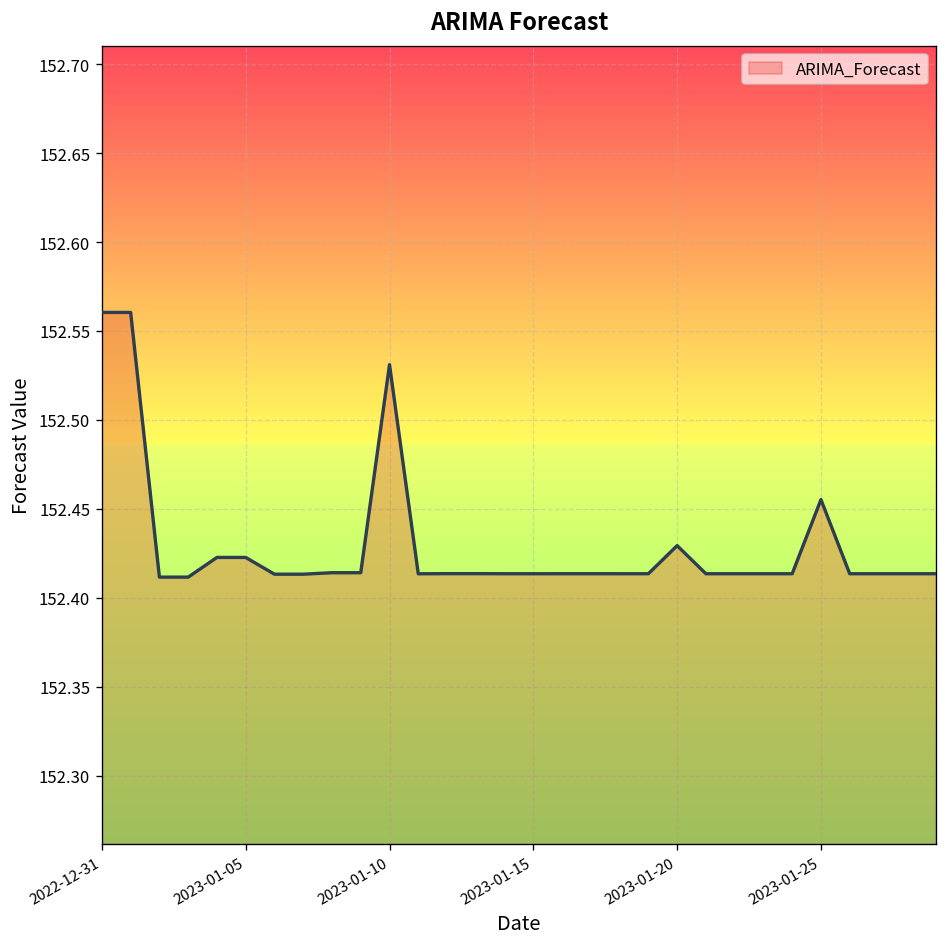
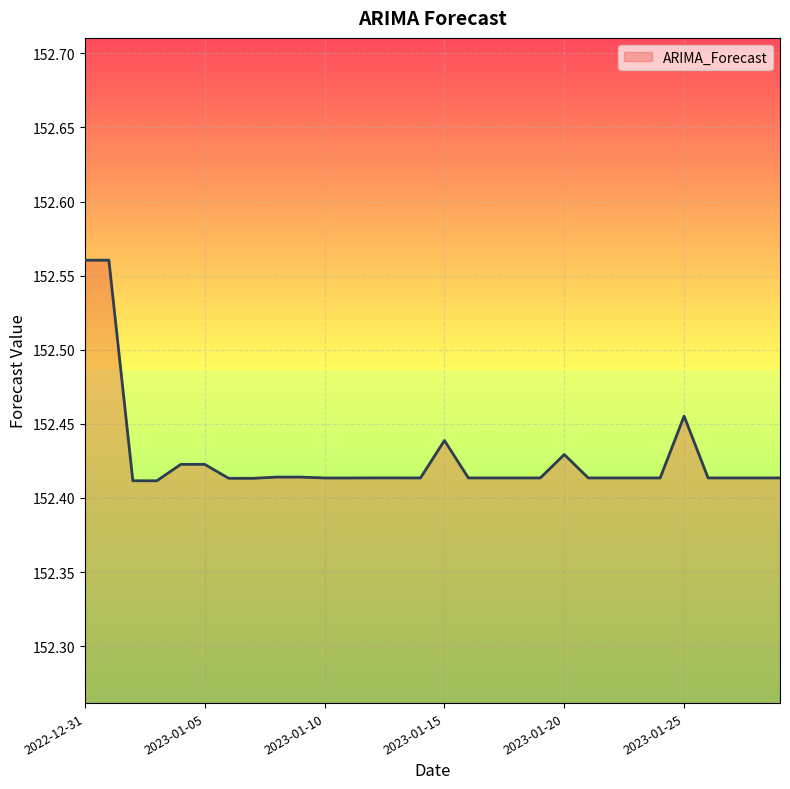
  {
    "2022-12-31": 152.560,
    "2023-01-05": 152.423,
-   "2023-01-10": 152.531,
-   "2023-01-15": 152.414,
+   "2023-01-10": 152.413,
+   "2023-01-15": 152.439,
    "2023-01-20": 152.429,
    "2023-01-25": 152.455
  }
